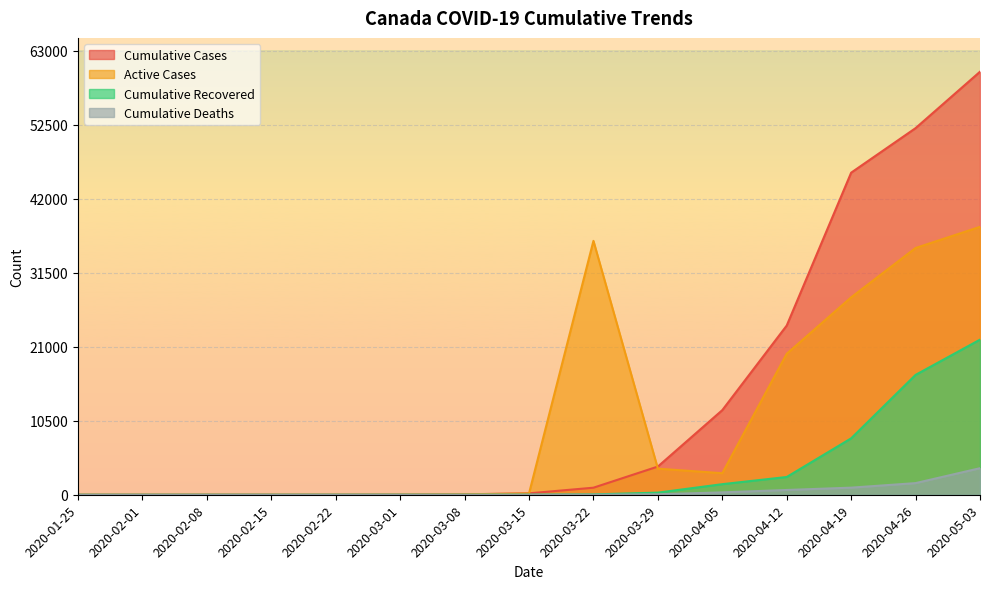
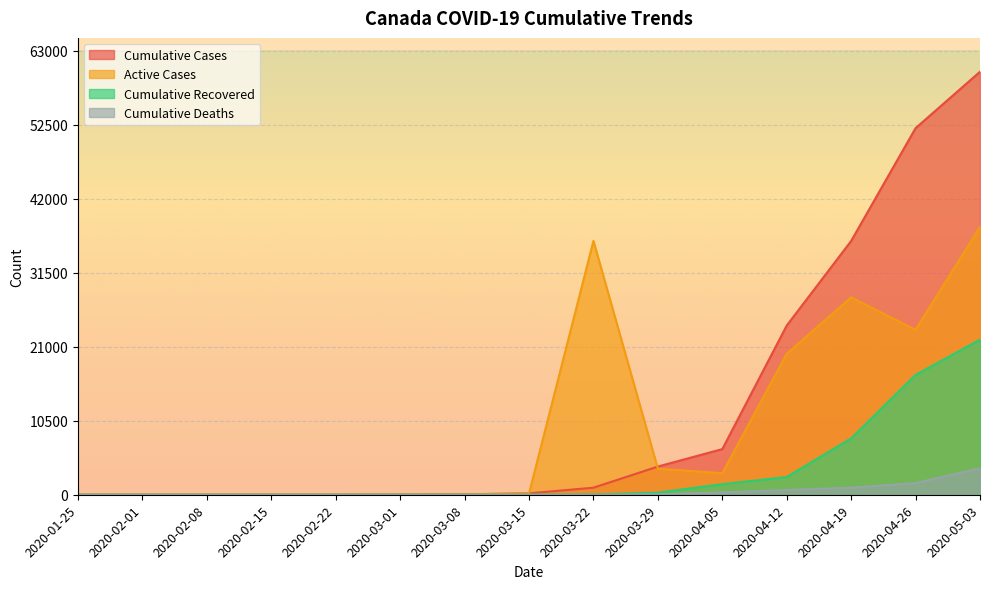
  {
    "Cumulative Cases": {
      "2020-03-22": 1000,
-     "2020-04-05": 12000,
+     "2020-04-05": 6000,
      "2020-04-12": 24000,
-     "2020-04-19": 46000,
+     "2020-04-19": 36000,
      "2020-04-26": 52000,
      "2020-05-03": 60000
    },
    "Active Cases": {
      "2020-03-22": 36000,
      "2020-04-05": 3000,
      "2020-04-12": 20000,
      "2020-04-19": 28000,
-     "2020-04-26": 35000,
+     "2020-04-26": 23000,
      "2020-05-03": 38000
    },
    "Cumulative Recovered": {
      "2020-04-05": 2000,
      "2020-04-12": 3000,
      "2020-04-19": 8000,
      "2020-04-26": 17000,
      "2020-05-03": 22000
    },
    "Cumulative Deaths": {
      "2020-04-05": 0,
      "2020-04-12": 1000,
      "2020-04-19": 1000,
      "2020-04-26": 2000,
      "2020-05-03": 4000
    }
  }
